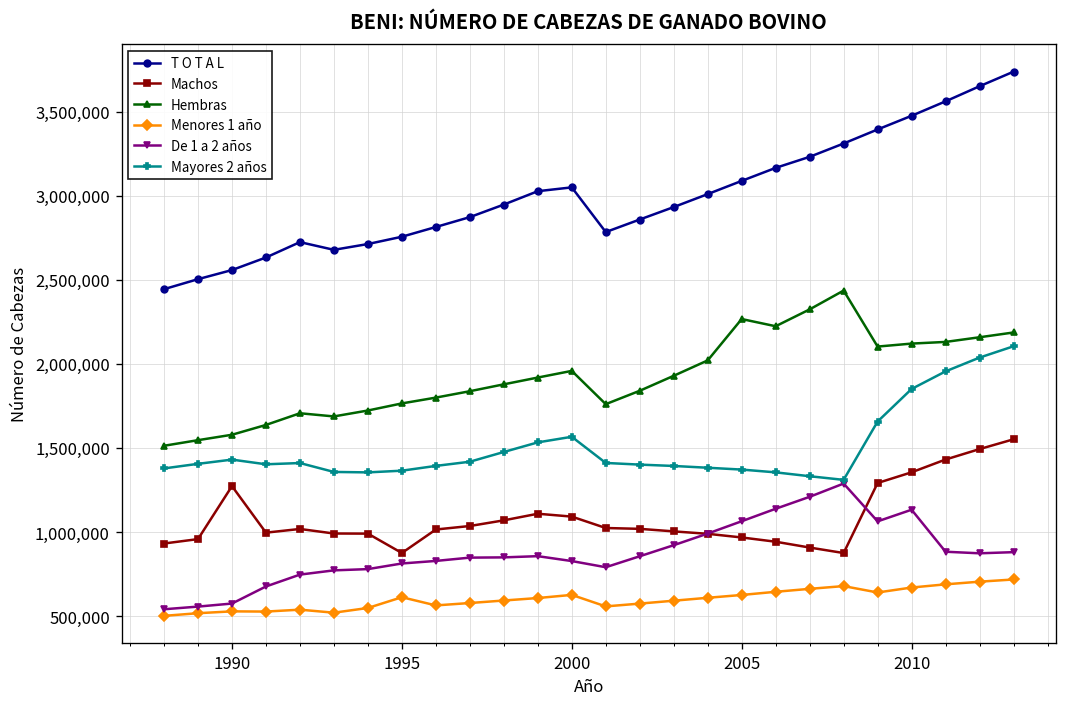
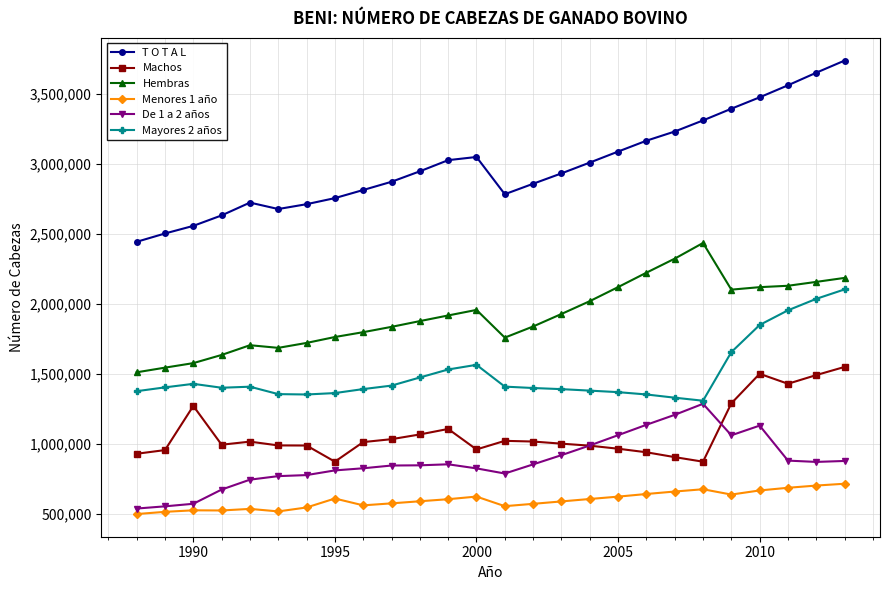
  {
    "T O T A L": {
      "1990": "2,560,000",
      "1995": "2,760,000",
      "2000": "3,050,000",
      "2005": "3,090,000",
      "2010": "3,480,000"
    },
    "Machos": {
      "1990": "1,270,000",
      "1995": "870,000",
-     "2000": "1,090,000",
+     "2000": "960,000",
      "2005": "970,000",
-     "2010": "1,350,000"
+     "2010": "1,500,000"
    },
    "Hembras": {
      "1990": "1,580,000",
      "1995": "1,760,000",
      "2000": "1,960,000",
-     "2005": "2,270,000",
+     "2005": "2,120,000",
      "2010": "2,120,000"
    },
    "Menores 1 año": {
      "1990": "530,000",
      "1995": "610,000",
      "2000": "630,000",
      "2005": "630,000",
      "2010": "670,000"
    },
    "De 1 a 2 años": {
      "1990": "570,000",
      "1995": "810,000",
      "2000": "830,000",
      "2005": "1,060,000",
      "2010": "1,130,000"
    },
    "Mayores 2 años": {
      "1990": "1,430,000",
      "1995": "1,360,000",
      "2000": "1,570,000",
      "2005": "1,370,000",
      "2010": "1,850,000"
    }
  }
